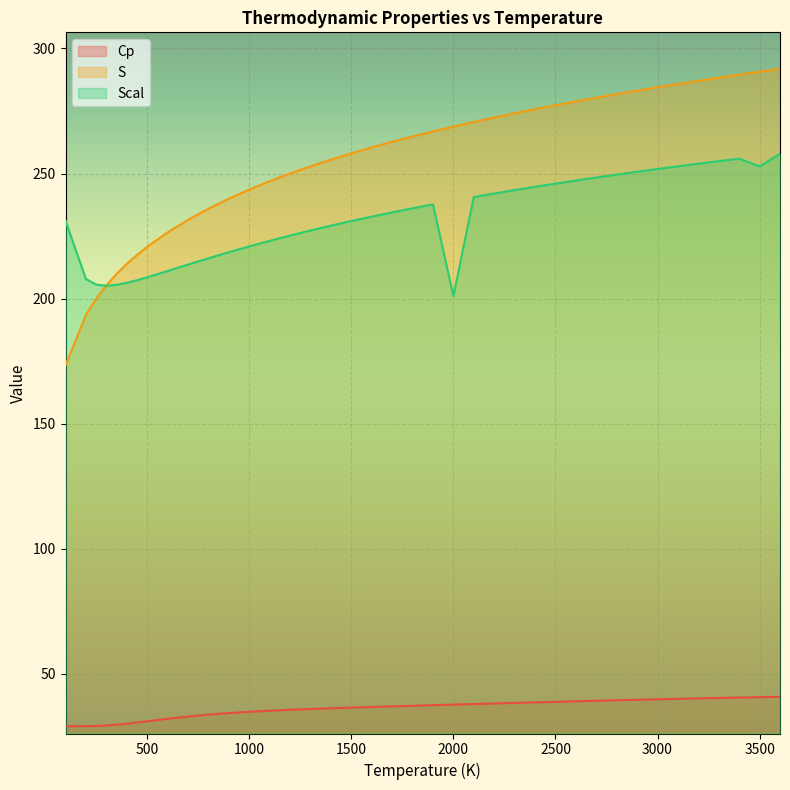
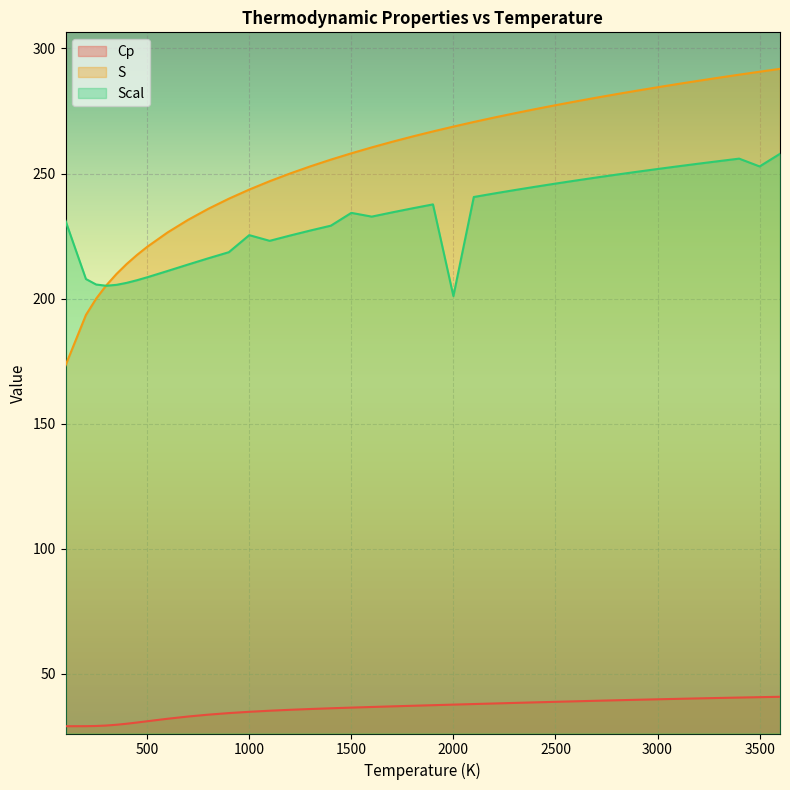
  {
    "Scal": {
      "500": 209,
-     "1000": 221,
-     "1500": 231,
+     "1000": 225,
+     "1500": 234,
      "2000": 201,
      "2500": 246,
      "3000": 252,
      "3500": 253
    }
  }
